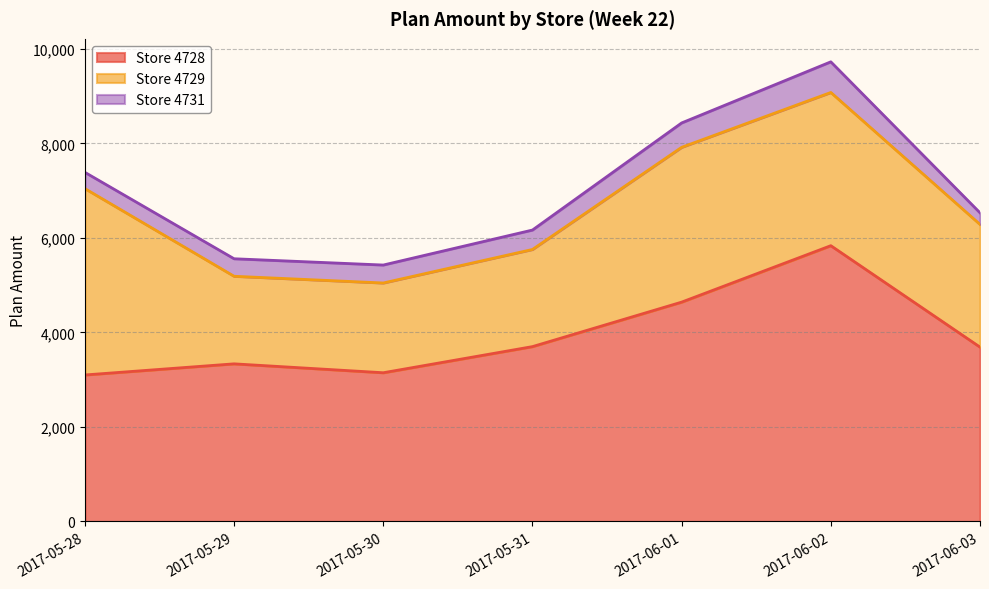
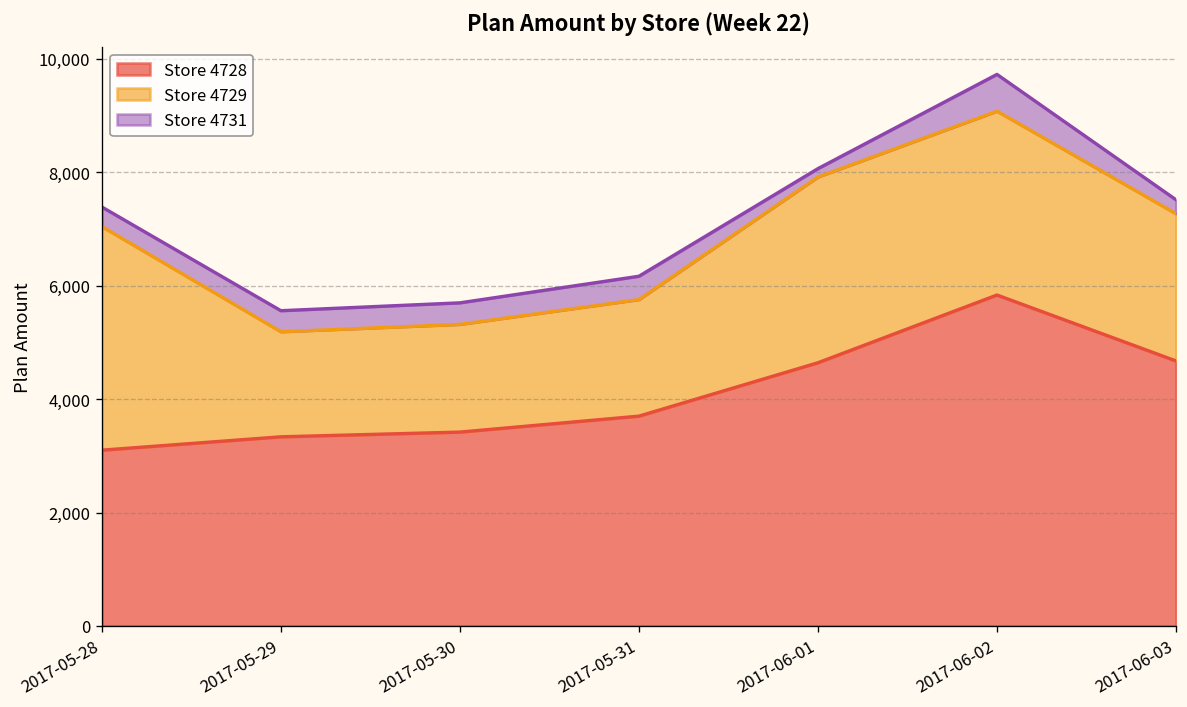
  {
    "Store 4728": {
      "2017-05-28": "3,100",
      "2017-05-29": "3,300",
-     "2017-05-30": "3,100",
+     "2017-05-30": "3,400",
      "2017-05-31": "3,700",
      "2017-06-01": "4,600",
      "2017-06-02": "5,800",
-     "2017-06-03": "3,700"
+     "2017-06-03": "4,700"
    },
    "Store 4729": {
      "2017-05-28": "3,900",
      "2017-05-29": "1,900",
      "2017-05-30": "1,900",
      "2017-05-31": "2,100",
      "2017-06-01": "3,300",
      "2017-06-02": "3,200",
      "2017-06-03": "2,600"
    },
    "Store 4731": {
      "2017-05-28": "300",
      "2017-05-29": "400",
      "2017-05-30": "400",
      "2017-05-31": "400",
-     "2017-06-01": "500",
+     "2017-06-01": "100",
      "2017-06-02": "600",
      "2017-06-03": "200"
    }
  }
